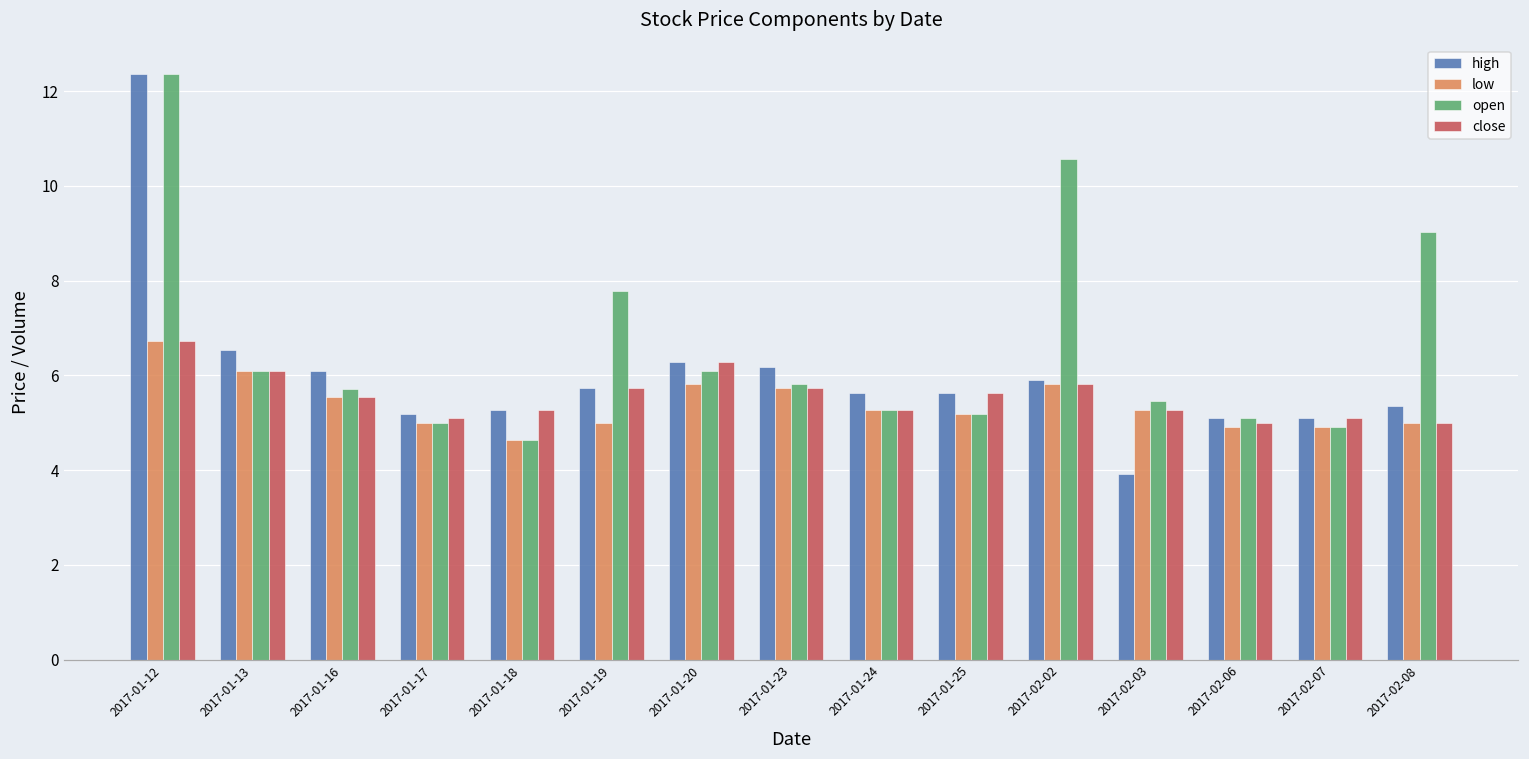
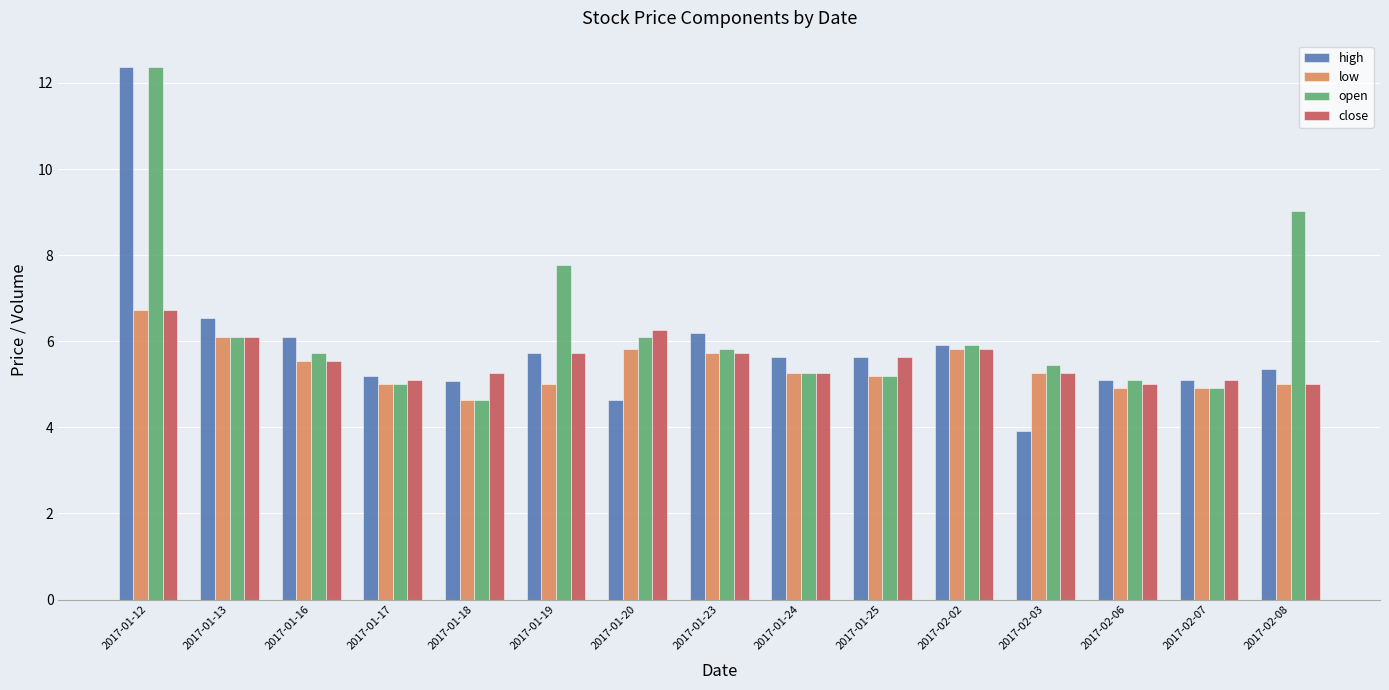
  {
    "high": {
      "2017-01-12": 12.4,
      "2017-01-13": 6.5,
      "2017-01-16": 6.1,
      "2017-01-17": 5.2,
-     "2017-01-18": 5.3,
+     "2017-01-18": 5.1,
      "2017-01-19": 5.7,
-     "2017-01-20": 6.3,
+     "2017-01-20": 4.6,
      "2017-01-23": 6.2,
      "2017-01-24": 5.6,
      "2017-01-25": 5.6,
      "2017-02-02": 5.9,
      "2017-02-03": 3.9,
      "2017-02-06": 5.1,
      "2017-02-07": 5.1,
      "2017-02-08": 5.4
    },
    "open": {
      "2017-01-12": 12.4,
      "2017-01-13": 6.1,
      "2017-01-16": 5.7,
      "2017-01-17": 5.0,
      "2017-01-18": 4.6,
      "2017-01-19": 7.8,
      "2017-01-20": 6.1,
      "2017-01-23": 5.8,
      "2017-01-24": 5.3,
      "2017-01-25": 5.2,
-     "2017-02-02": 10.6,
+     "2017-02-02": 5.9,
      "2017-02-03": 5.5,
      "2017-02-06": 5.1,
      "2017-02-07": 4.9,
      "2017-02-08": 9.0
    }
  }
